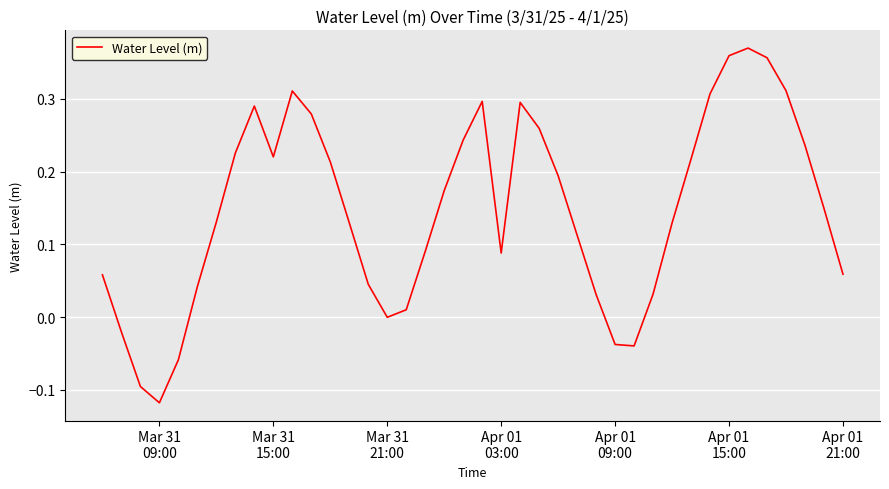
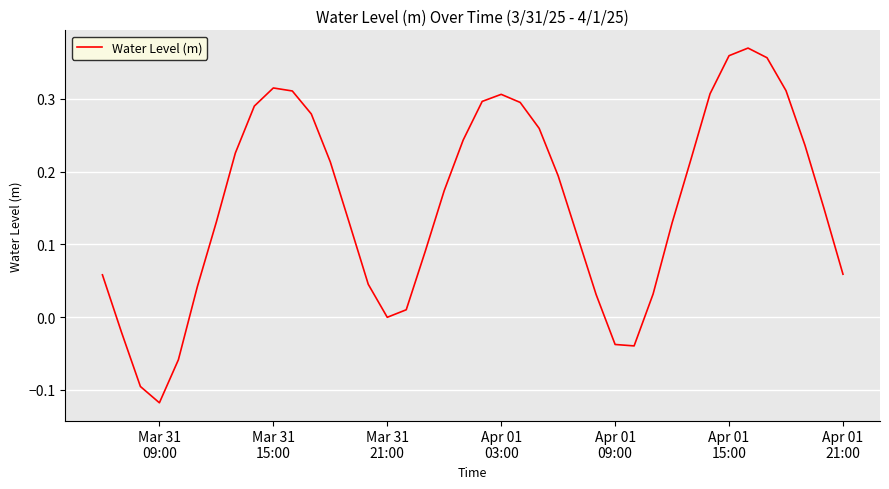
  {
    "Mar 31 09:00": -0.12,
-   "Mar 31 15:00": 0.22,
+   "Mar 31 15:00": 0.31,
    "Mar 31 21:00": 0.00,
-   "Apr 01 03:00": 0.09,
+   "Apr 01 03:00": 0.31,
    "Apr 01 09:00": -0.04,
    "Apr 01 15:00": 0.36,
    "Apr 01 21:00": 0.06
  }
